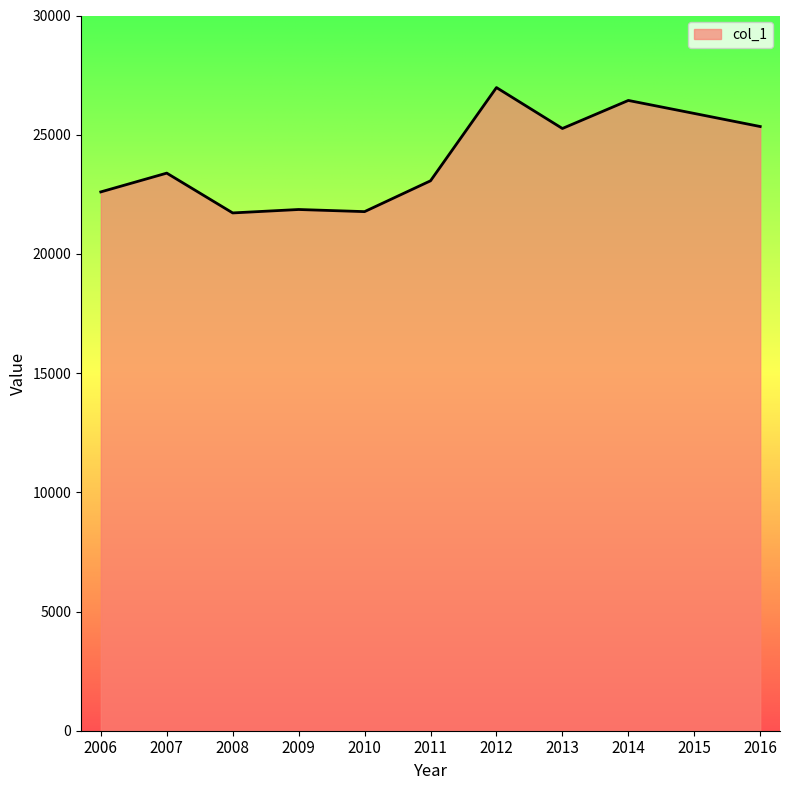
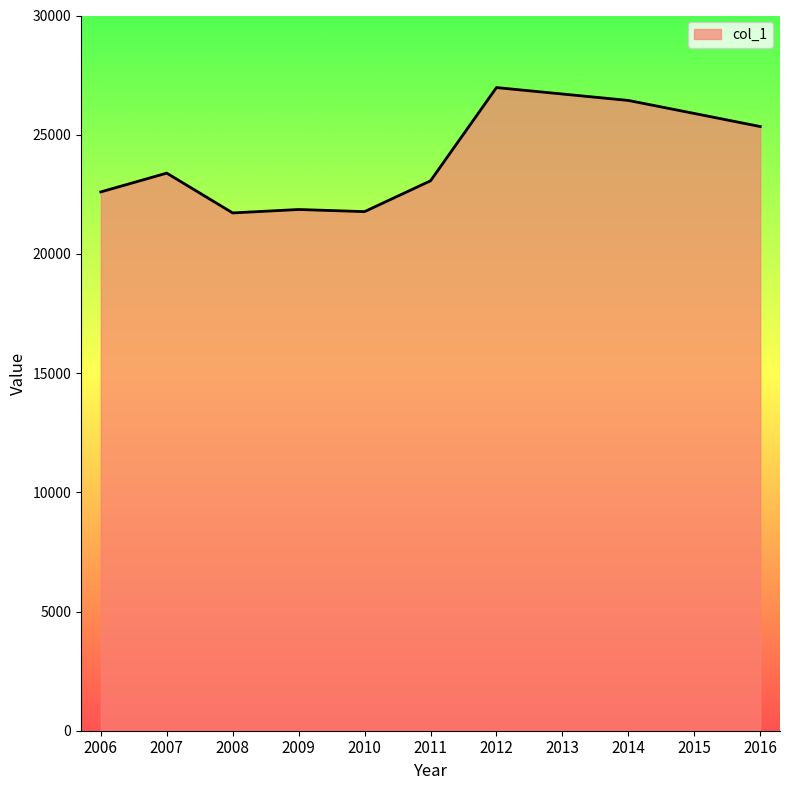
  {
    "2006": 22600,
    "2007": 23400,
    "2008": 21700,
    "2009": 21900,
    "2010": 21800,
    "2011": 23100,
    "2012": 27000,
-   "2013": 25300,
+   "2013": 26700,
    "2014": 26400,
    "2015": 25900,
    "2016": 25300
  }
